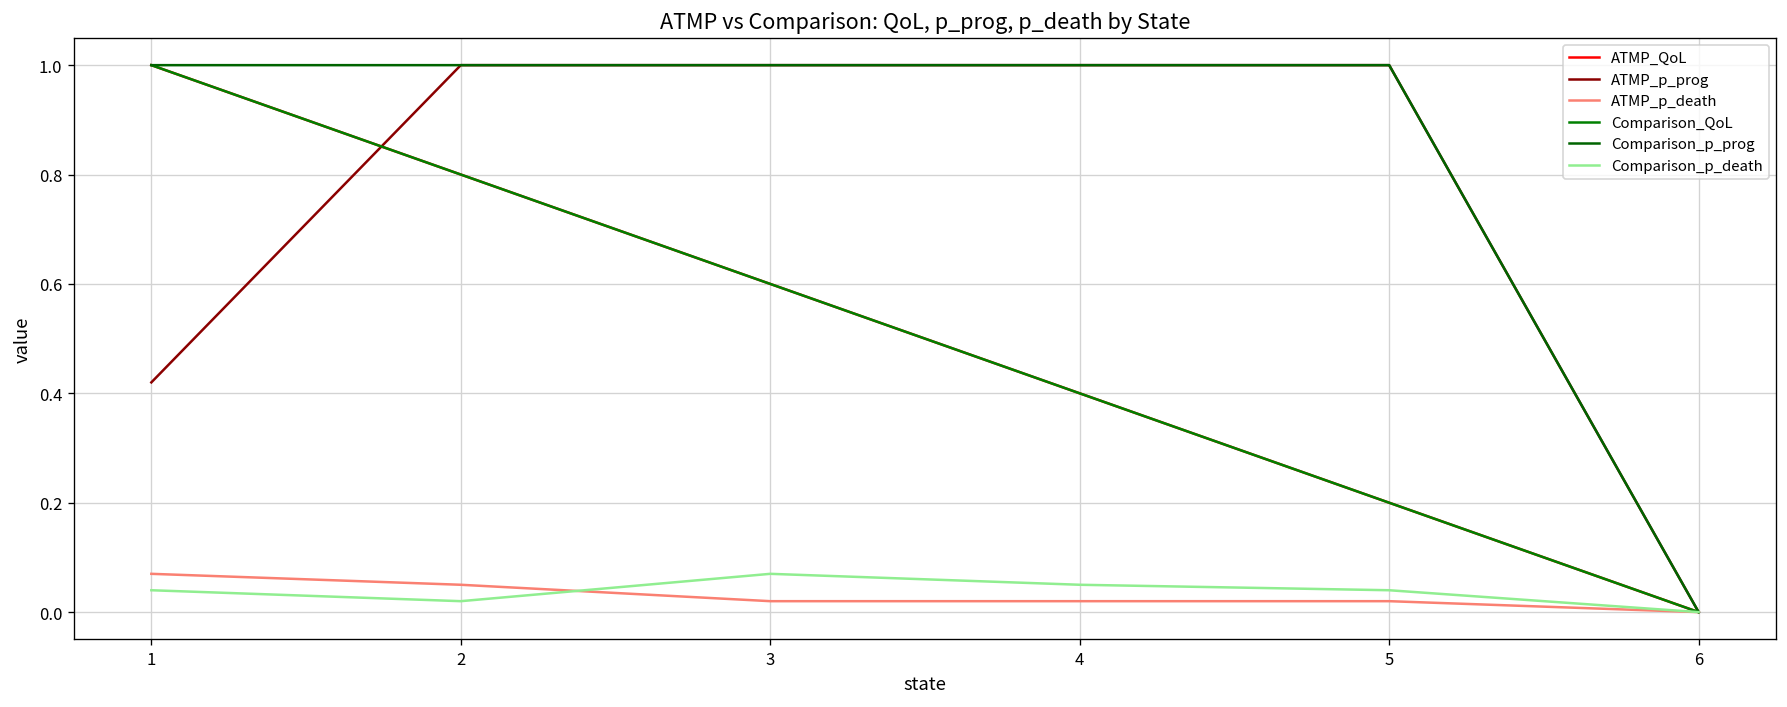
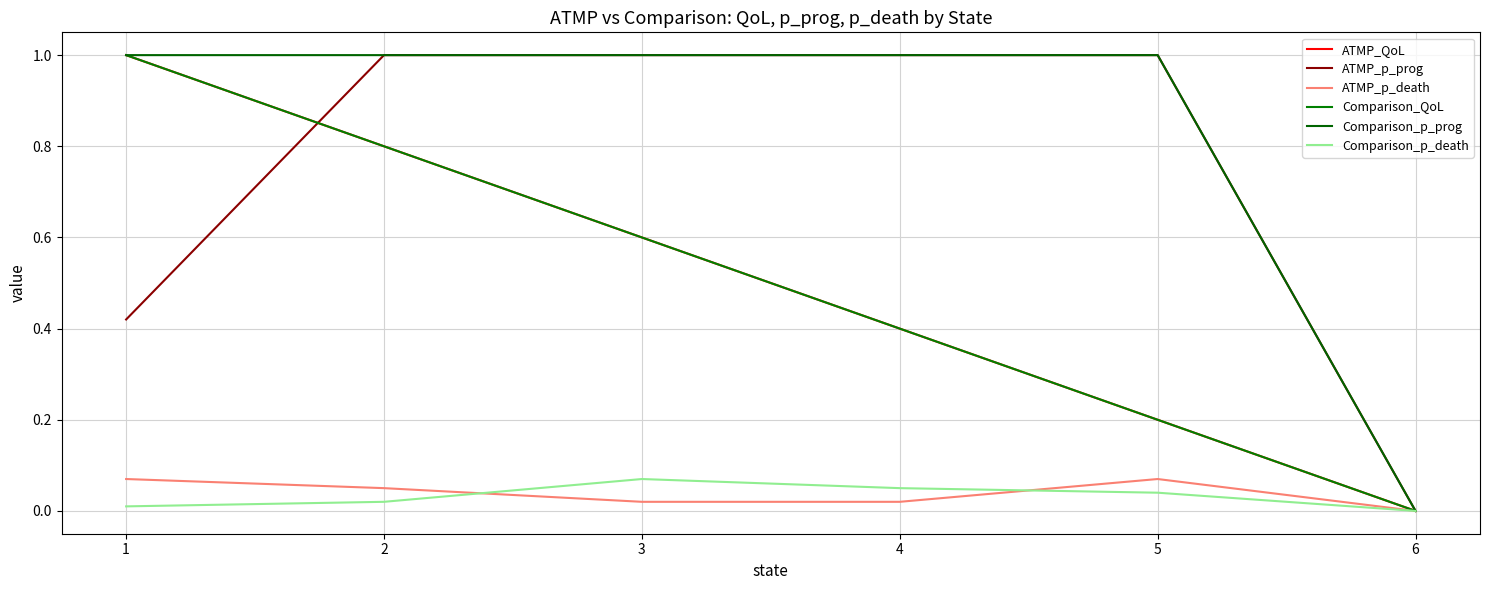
  {
    "ATMP_p_prog": {
      "1": 0.42
    },
    "ATMP_p_death": {
      "1": 0.07,
      "2": 0.05,
      "3": 0.02,
      "4": 0.02,
-     "5": 0.02
+     "5": 0.07
    },
    "Comparison_p_death": {
-     "1": 0.04,
+     "1": 0.01,
      "2": 0.02,
      "3": 0.07,
      "4": 0.05,
      "5": 0.04
    }
  }
